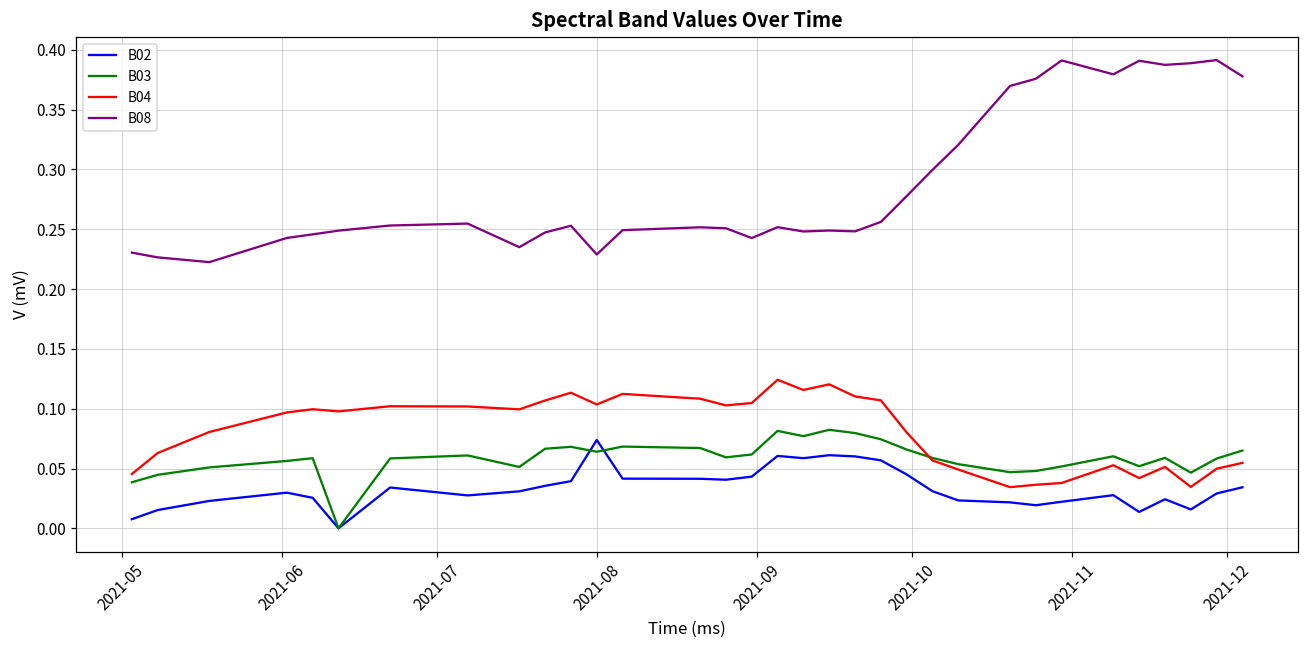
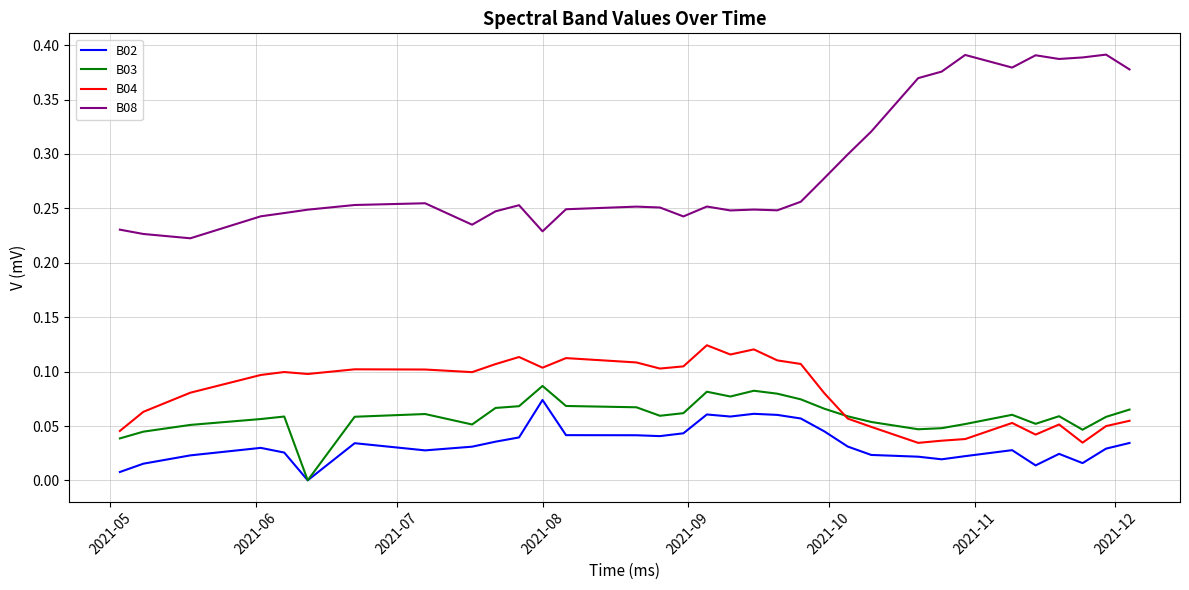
  {
    "B02": {
      "2021-08": 0.074
    },
    "B03": {
-     "2021-08": 0.064
+     "2021-08": 0.087
    },
    "B04": {
      "2021-08": 0.104
    },
    "B08": {
      "2021-08": 0.229
    }
  }
